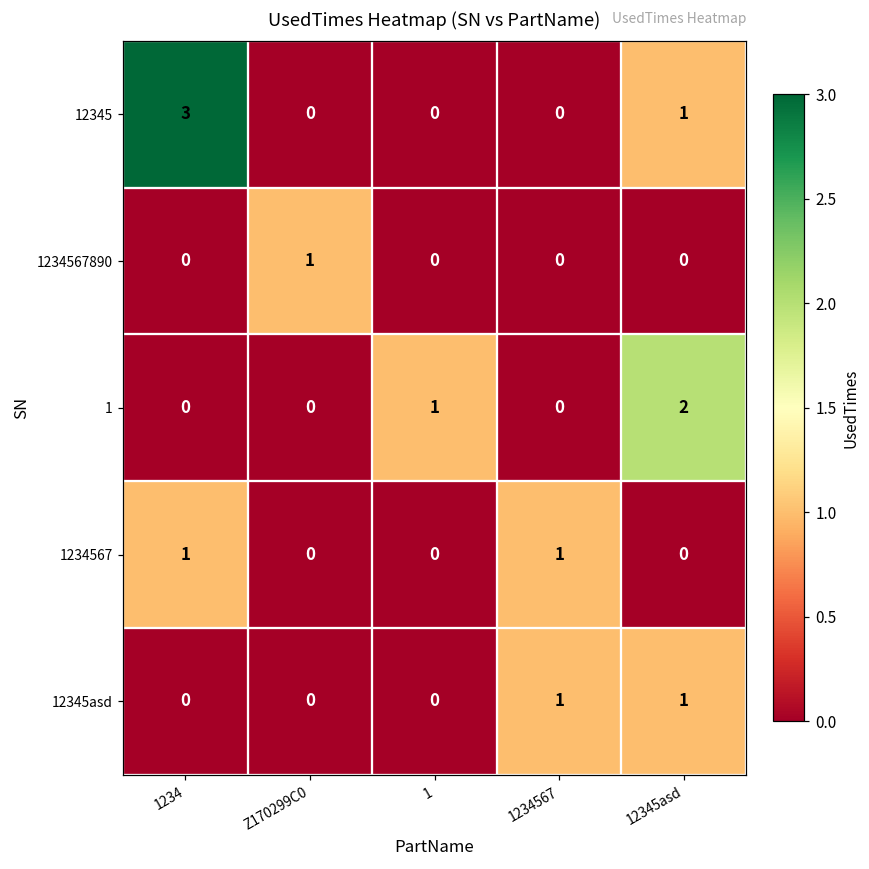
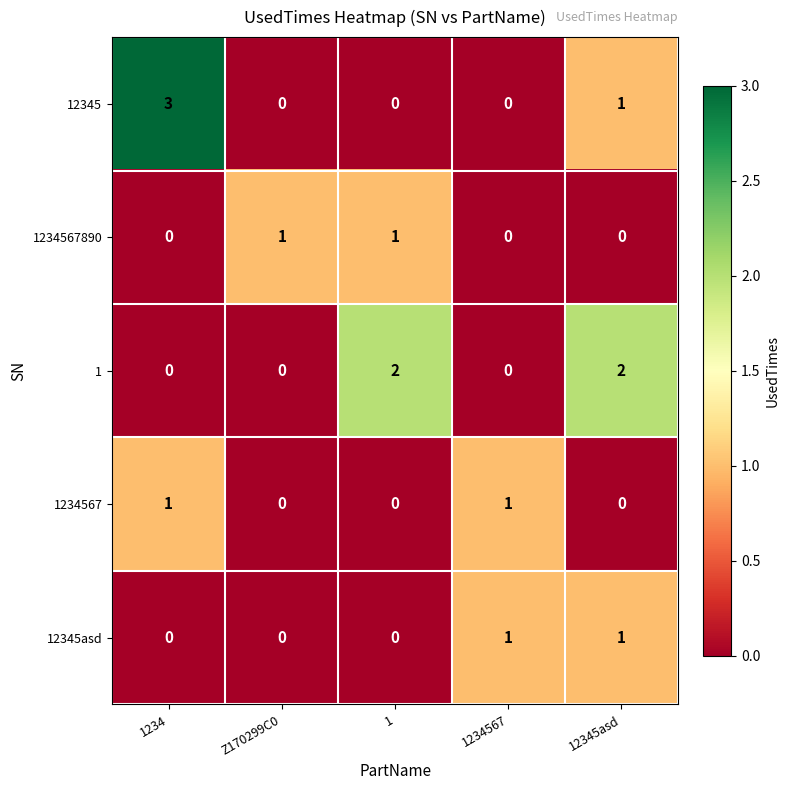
  {
    "12345": {
      "1234": 3,
      "Z170299C0": 0,
      "1": 0,
      "1234567": 0,
      "12345asd": 1
    },
    "1234567890": {
      "1234": 0,
      "Z170299C0": 1,
-     "1": 0,
+     "1": 1,
      "1234567": 0,
      "12345asd": 0
    },
    "1": {
      "1234": 0,
      "Z170299C0": 0,
-     "1": 1,
+     "1": 2,
      "1234567": 0,
      "12345asd": 2
    },
    "1234567": {
      "1234": 1,
      "Z170299C0": 0,
      "1": 0,
      "1234567": 1,
      "12345asd": 0
    },
    "12345asd": {
      "1234": 0,
      "Z170299C0": 0,
      "1": 0,
      "1234567": 1,
      "12345asd": 1
    }
  }
